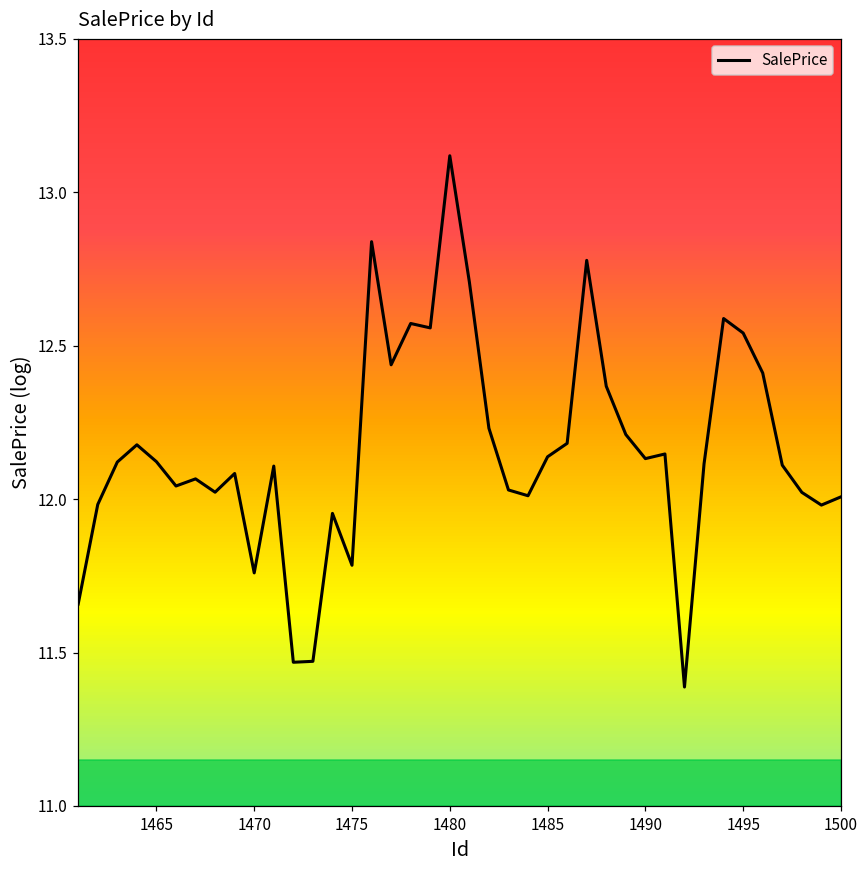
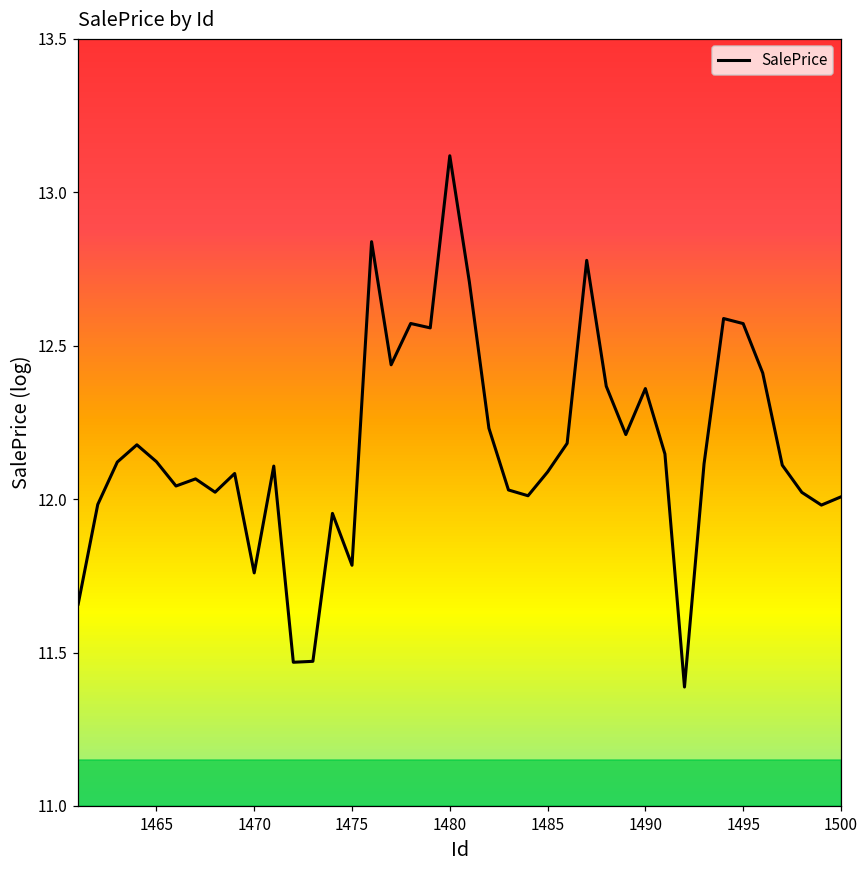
  {
    "1465": 12.12,
    "1470": 11.76,
    "1475": 11.78,
    "1480": 13.12,
-   "1485": 12.14,
-   "1490": 12.13,
-   "1495": 12.54,
+   "1485": 12.09,
+   "1490": 12.36,
+   "1495": 12.57,
    "1500": 12.01
  }
